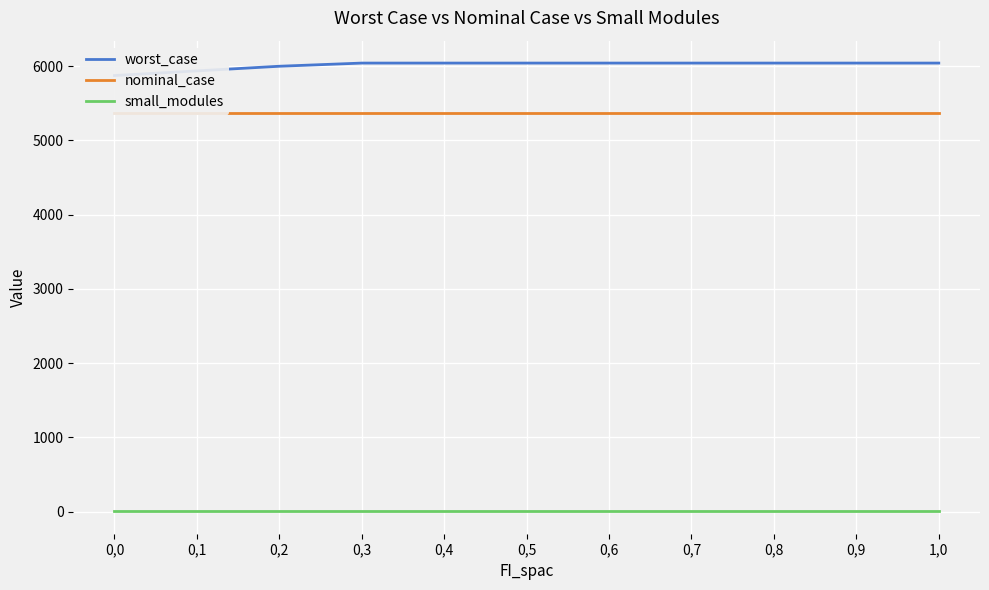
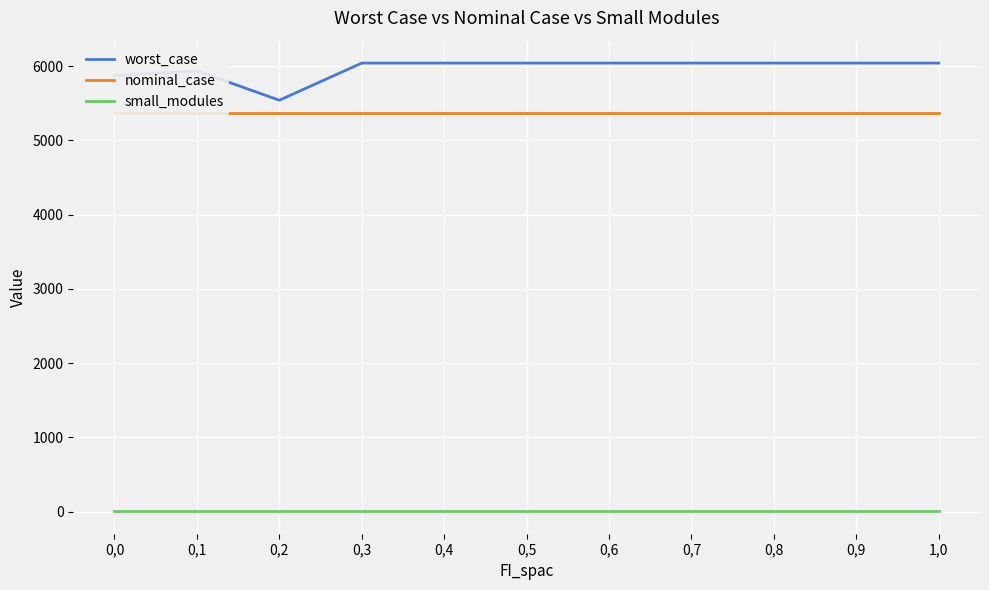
  {
    "worst_case": {
-     "0,2": 6000,
+     "0,2": 5500,
      "0,3": 6000,
      "0,4": 6000,
      "0,5": 6000,
      "0,6": 6000,
      "0,7": 6000,
      "0,8": 6000,
      "0,9": 6000,
      "1,0": 6000
    },
    "nominal_case": {
      "0,2": 5400,
      "0,3": 5400,
      "0,4": 5400,
      "0,5": 5400,
      "0,6": 5400,
      "0,7": 5400,
      "0,8": 5400,
      "0,9": 5400,
      "1,0": 5400
    },
    "small_modules": {
      "0,0": 0,
      "0,1": 0,
      "0,2": 0,
      "0,3": 0,
      "0,4": 0,
      "0,5": 0,
      "0,6": 0,
      "0,7": 0,
      "0,8": 0,
      "0,9": 0,
      "1,0": 0
    }
  }
